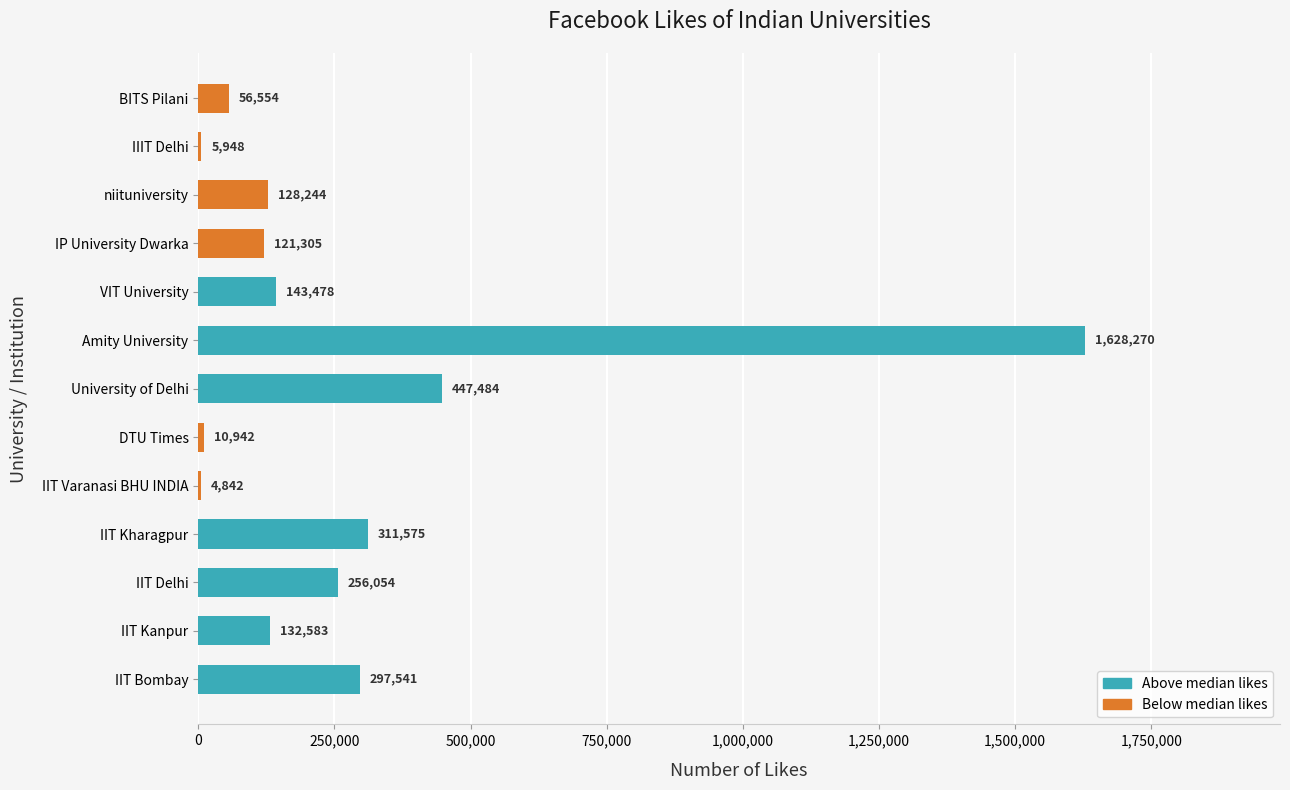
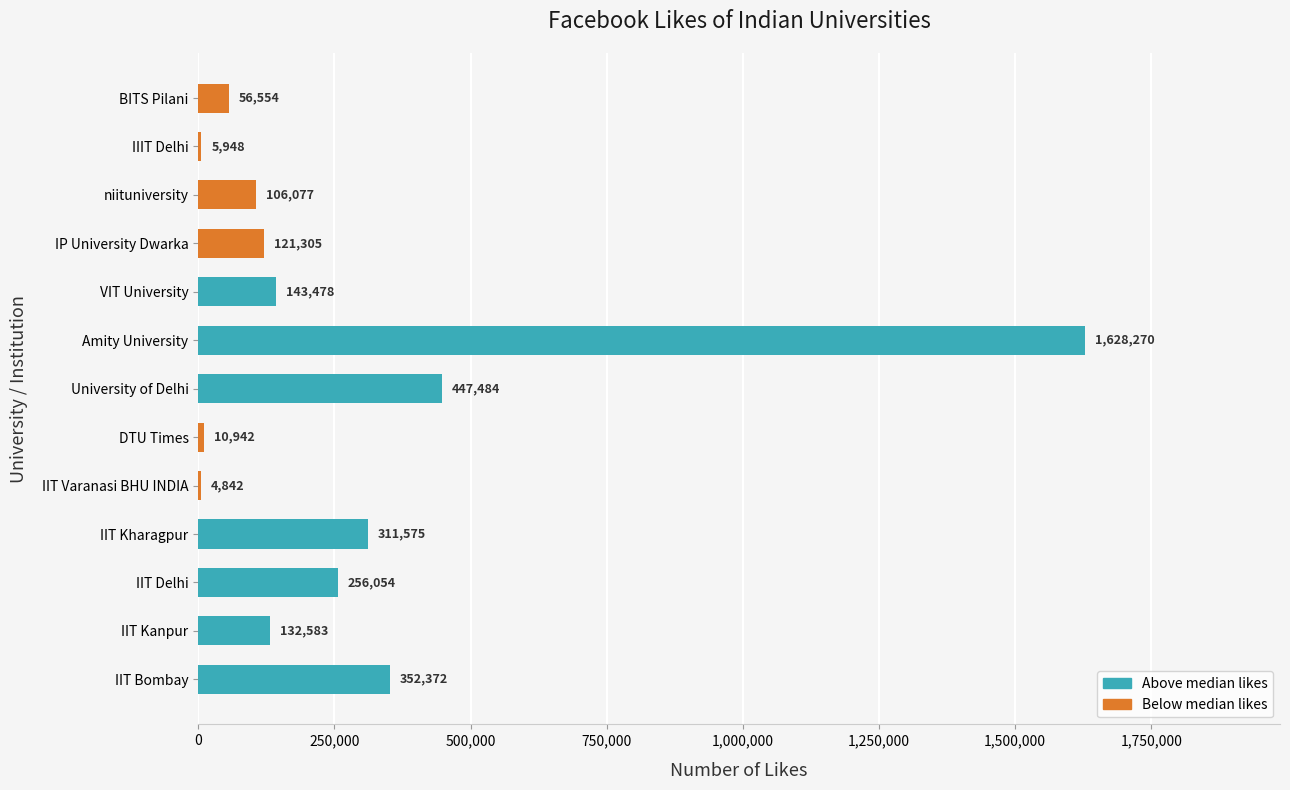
  {
    "BITS Pilani": "56,554",
    "IIIT Delhi": "5,948",
-   "niituniversity": "128,244",
+   "niituniversity": "106,077",
    "IP University Dwarka": "121,305",
    "VIT University": "143,478",
    "Amity University": "1,628,270",
    "University of Delhi": "447,484",
    "DTU Times": "10,942",
    "IIT Varanasi BHU INDIA": "4,842",
    "IIT Kharagpur": "311,575",
    "IIT Delhi": "256,054",
    "IIT Kanpur": "132,583",
-   "IIT Bombay": "297,541"
+   "IIT Bombay": "352,372"
  }
